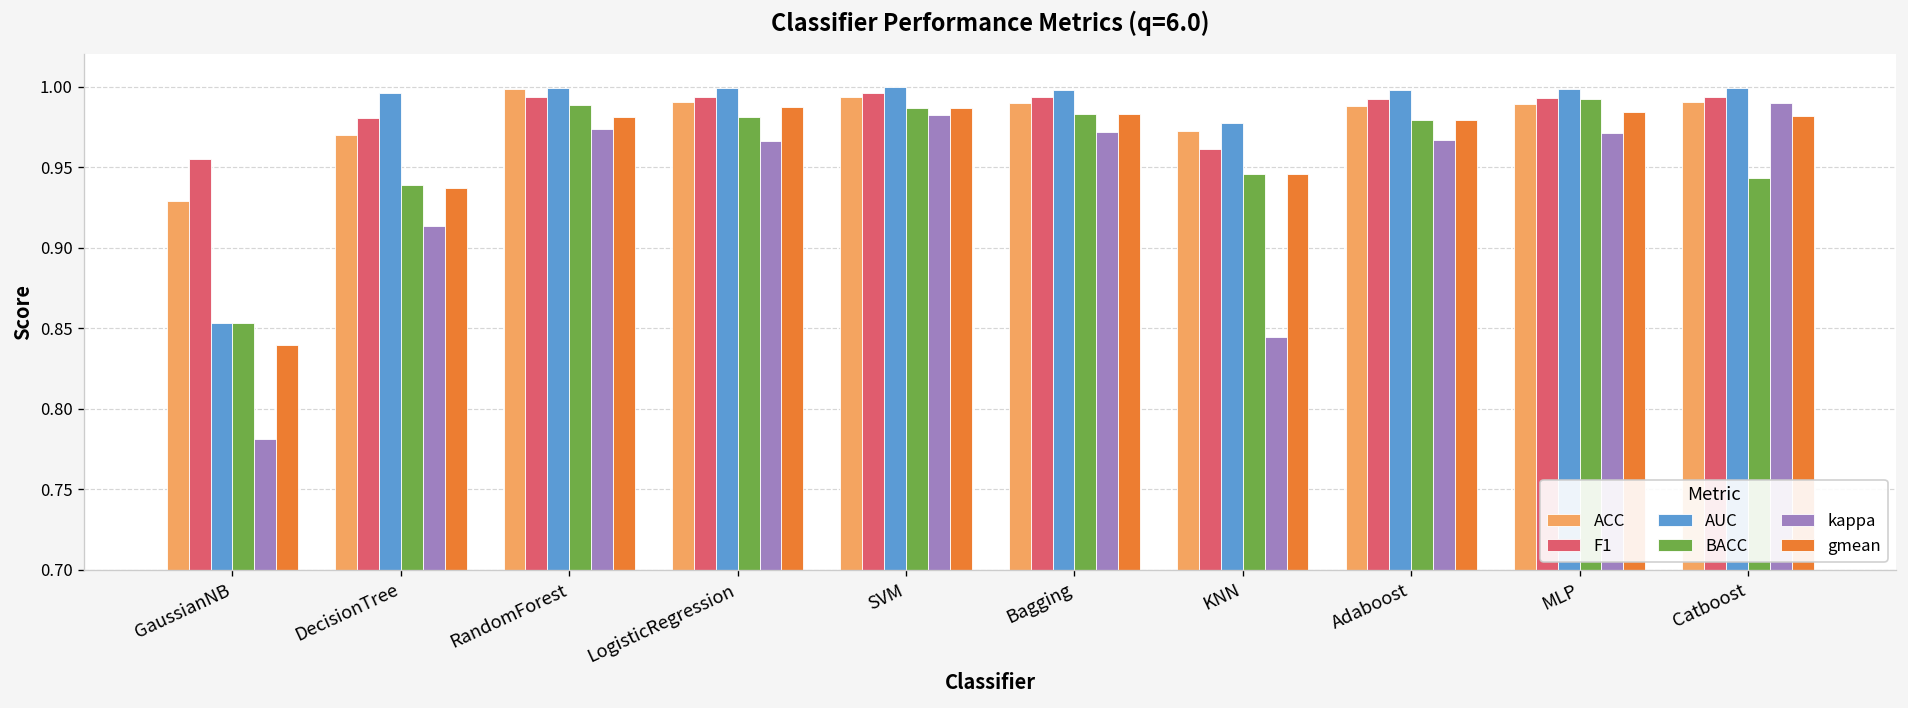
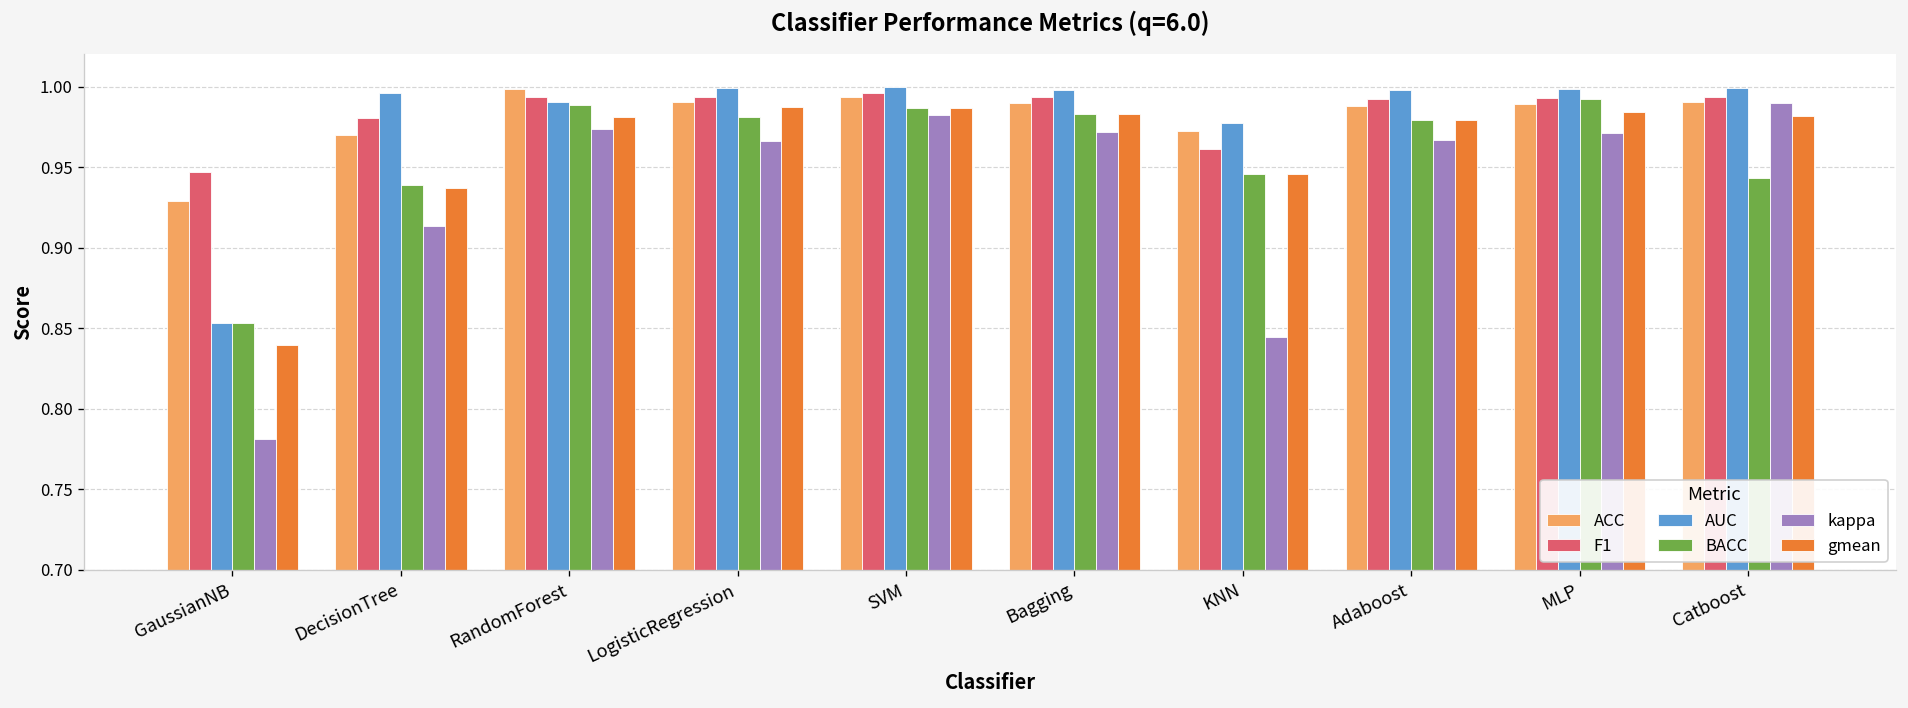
  {
    "ACC": {
      "GaussianNB": 0.929,
      "DecisionTree": 0.970,
      "RandomForest": 0.998,
      "LogisticRegression": 0.991,
      "SVM": 0.994,
      "Bagging": 0.990,
      "KNN": 0.973,
      "Adaboost": 0.988,
      "MLP": 0.990,
      "Catboost": 0.991
    },
    "F1": {
-     "GaussianNB": 0.955,
+     "GaussianNB": 0.947,
      "DecisionTree": 0.981,
      "RandomForest": 0.994,
      "LogisticRegression": 0.994,
      "SVM": 0.996,
      "Bagging": 0.994,
      "KNN": 0.961,
      "Adaboost": 0.992,
      "MLP": 0.993,
      "Catboost": 0.994
    },
    "AUC": {
      "GaussianNB": 0.853,
      "DecisionTree": 0.996,
-     "RandomForest": 0.999,
+     "RandomForest": 0.990,
      "LogisticRegression": 1.000,
      "SVM": 1.000,
      "Bagging": 0.998,
      "KNN": 0.977,
      "Adaboost": 0.998,
      "MLP": 0.999,
      "Catboost": 0.999
    },
    "BACC": {
      "GaussianNB": 0.853,
      "DecisionTree": 0.939,
      "RandomForest": 0.988,
      "LogisticRegression": 0.981,
      "SVM": 0.987,
      "Bagging": 0.983,
      "KNN": 0.946,
      "Adaboost": 0.980,
      "MLP": 0.993,
      "Catboost": 0.943
    },
    "kappa": {
      "GaussianNB": 0.781,
      "DecisionTree": 0.913,
      "RandomForest": 0.974,
      "LogisticRegression": 0.967,
      "SVM": 0.982,
      "Bagging": 0.972,
      "KNN": 0.845,
      "Adaboost": 0.967,
      "MLP": 0.971,
      "Catboost": 0.990
    },
    "gmean": {
      "GaussianNB": 0.840,
      "DecisionTree": 0.937,
      "RandomForest": 0.981,
      "LogisticRegression": 0.988,
      "SVM": 0.987,
      "Bagging": 0.983,
      "KNN": 0.946,
      "Adaboost": 0.979,
      "MLP": 0.984,
      "Catboost": 0.982
    }
  }
